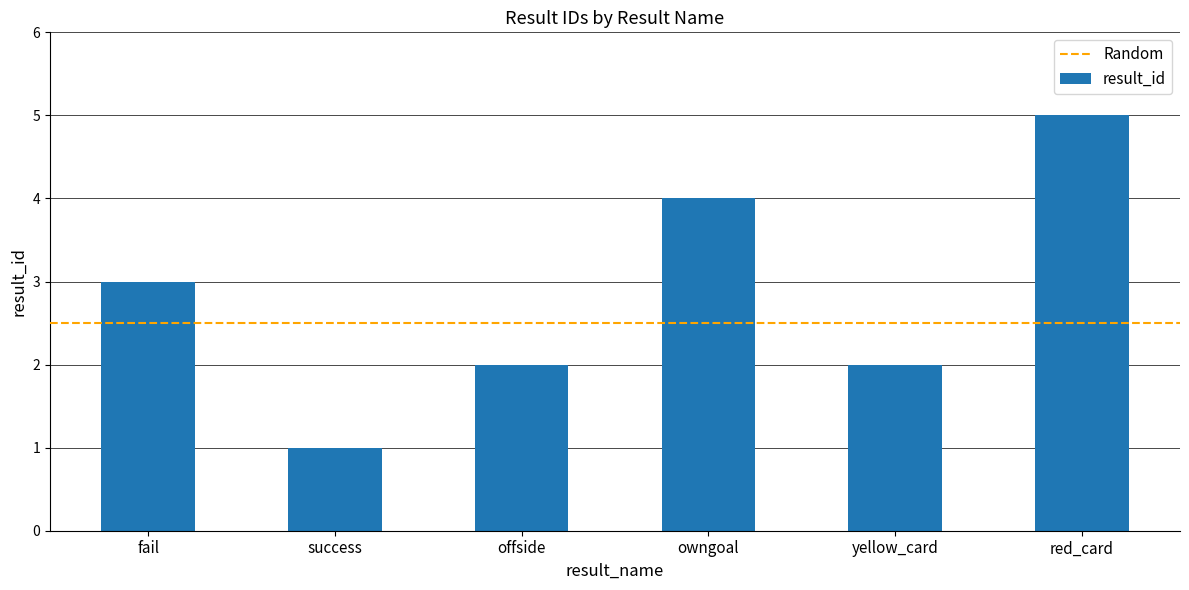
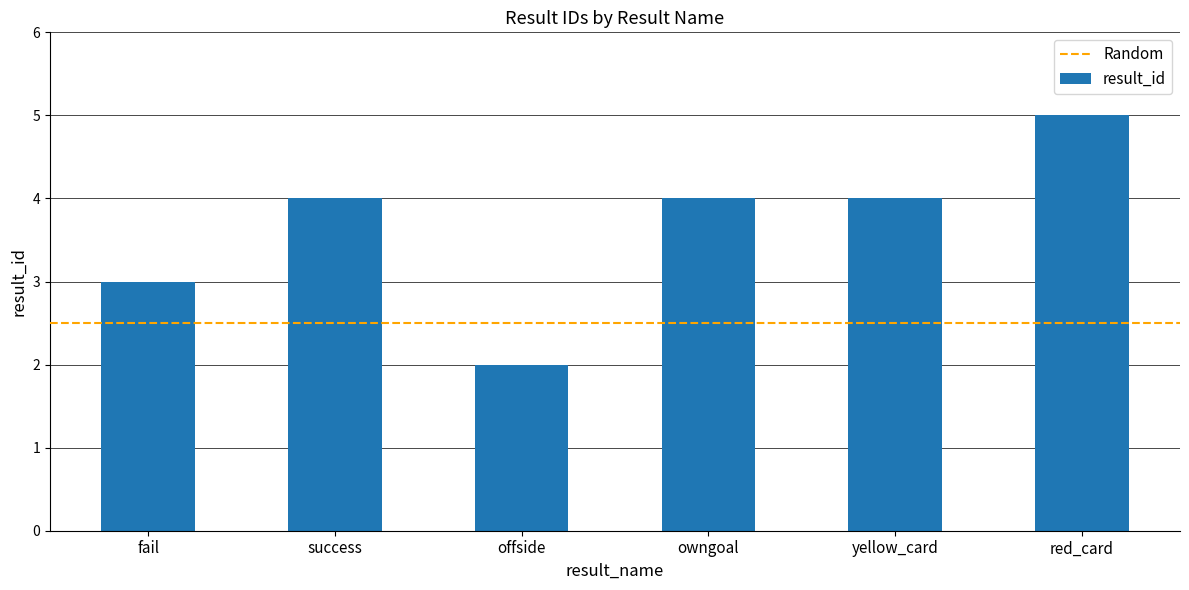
  {
    "fail": 3,
-   "success": 1,
+   "success": 4,
    "offside": 2,
    "owngoal": 4,
-   "yellow_card": 2,
+   "yellow_card": 4,
    "red_card": 5
  }
